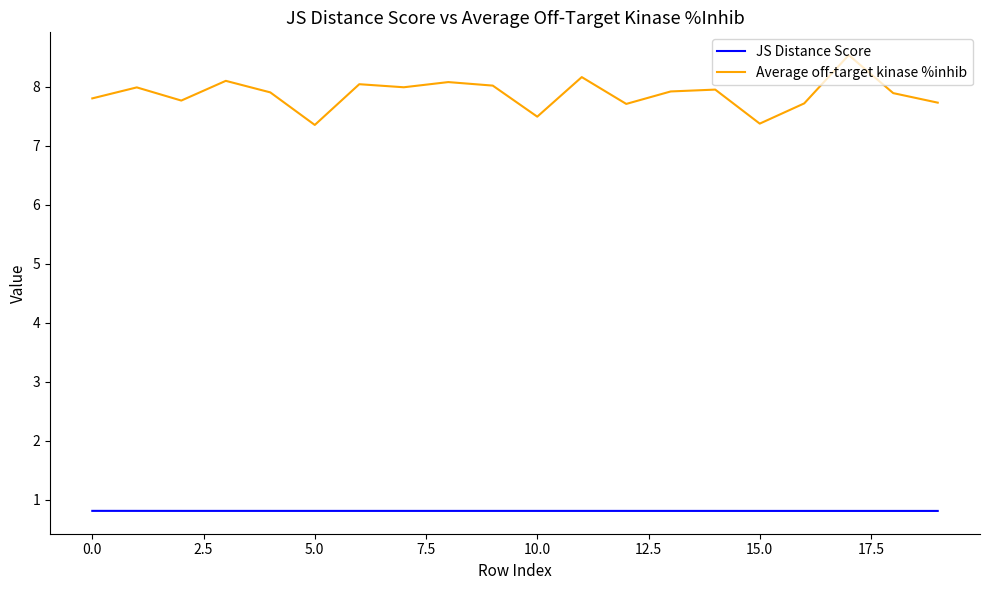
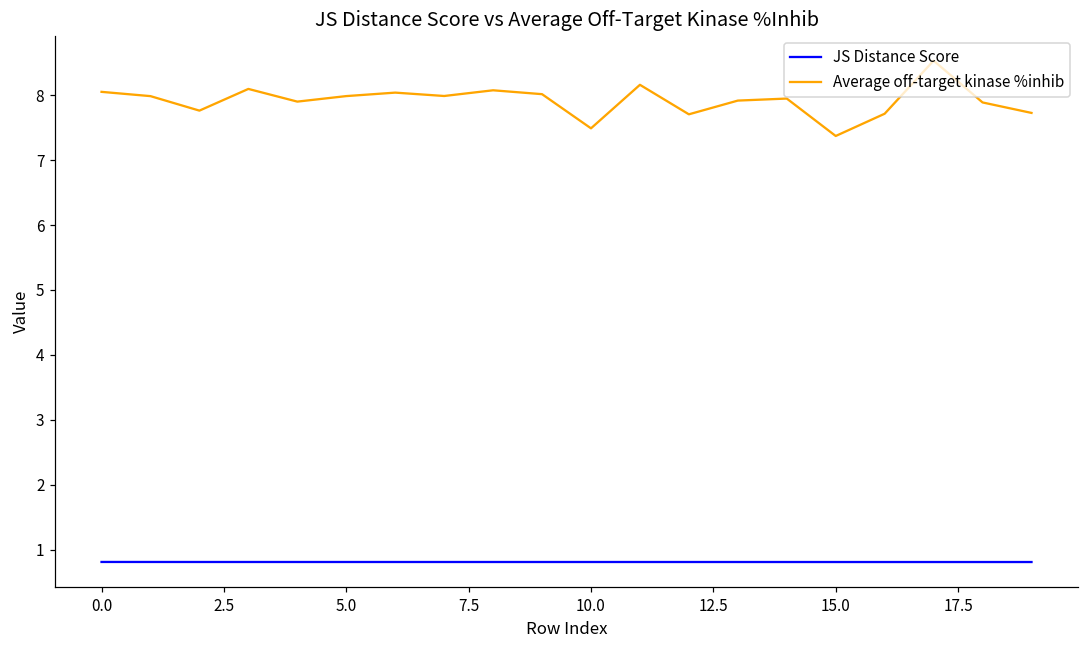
  {
    "JS Distance Score": {
      "0.0": 0.8,
      "5.0": 0.8,
      "10.0": 0.8,
      "15.0": 0.8
    },
    "Average off-target kinase %inhib": {
-     "0.0": 7.8,
-     "5.0": 7.4,
+     "0.0": 8.1,
+     "5.0": 8.0,
      "10.0": 7.5,
      "15.0": 7.4
    }
  }
